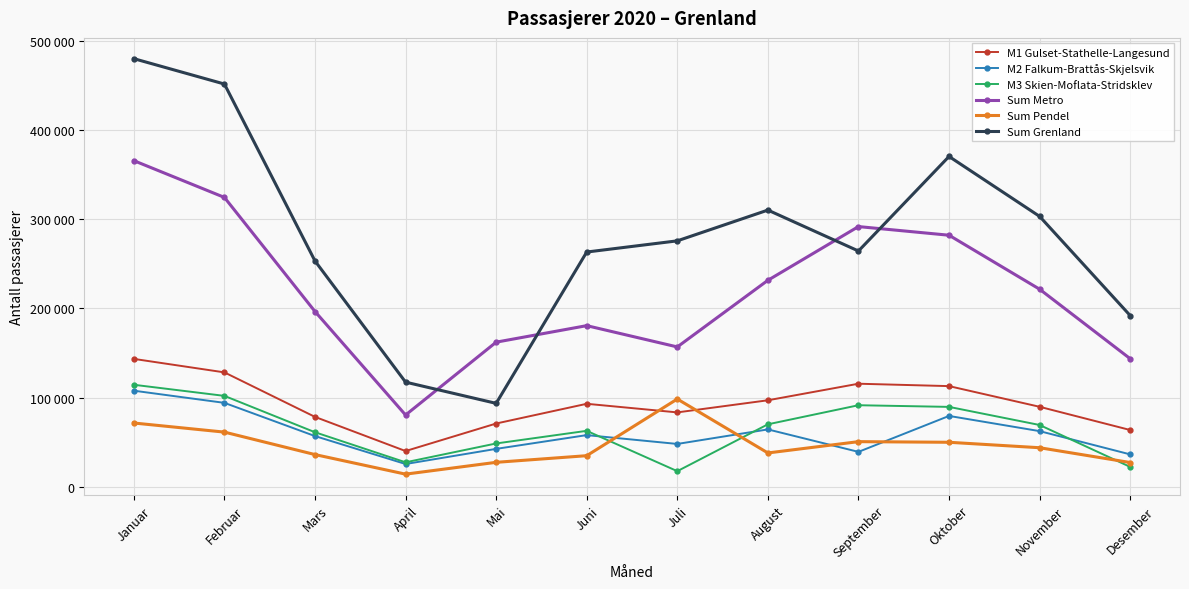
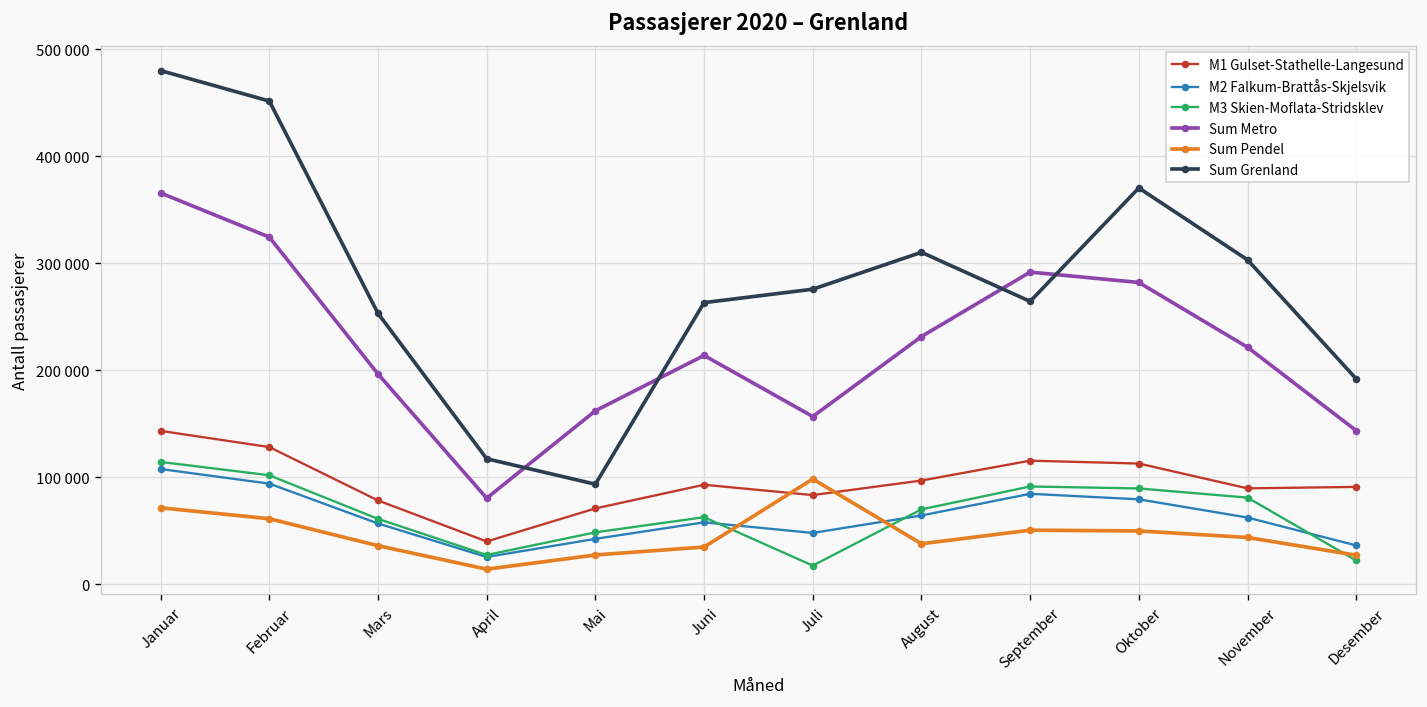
  {
    "M1 Gulset-Stathelle-Langesund": {
      "Januar": 140000,
      "Februar": 130000,
      "Mars": 80000,
      "April": 40000,
      "Mai": 70000,
      "Juni": 90000,
      "Juli": 80000,
      "August": 100000,
      "September": 120000,
      "Oktober": 110000,
      "November": 90000,
-     "Desember": 60000
+     "Desember": 90000
    },
    "M2 Falkum-Brattås-Skjelsvik": {
      "Januar": 110000,
      "Februar": 90000,
      "Mars": 60000,
      "Mai": 40000,
      "Juni": 60000,
      "Juli": 50000,
      "August": 60000,
-     "September": 40000,
+     "September": 80000,
      "Oktober": 80000,
      "November": 60000,
      "Desember": 40000
    },
    "M3 Skien-Moflata-Stridsklev": {
      "Januar": 110000,
      "Februar": 100000,
      "Mars": 60000,
      "Mai": 50000,
      "Juni": 60000,
      "Juli": 20000,
      "August": 70000,
      "September": 90000,
      "Oktober": 90000,
-     "November": 70000,
+     "November": 80000,
      "Desember": 20000
    },
    "Sum Metro": {
      "Januar": 370000,
      "Februar": 320000,
      "Mars": 200000,
      "April": 80000,
      "Mai": 160000,
-     "Juni": 180000,
+     "Juni": 210000,
      "Juli": 160000,
      "August": 230000,
      "September": 290000,
      "Oktober": 280000,
      "November": 220000,
      "Desember": 140000
    },
    "Sum Pendel": {
      "Januar": 70000,
      "Februar": 60000,
      "Mars": 40000,
      "April": 10000,
      "Mai": 30000,
      "Juni": 30000,
      "Juli": 100000,
      "August": 40000,
      "September": 50000,
      "Oktober": 50000,
      "November": 40000,
      "Desember": 30000
    },
    "Sum Grenland": {
      "Januar": 480000,
      "Februar": 450000,
      "Mars": 250000,
      "April": 120000,
      "Mai": 90000,
      "Juni": 260000,
      "Juli": 280000,
      "August": 310000,
      "September": 260000,
      "Oktober": 370000,
      "November": 300000,
      "Desember": 190000
    }
  }
